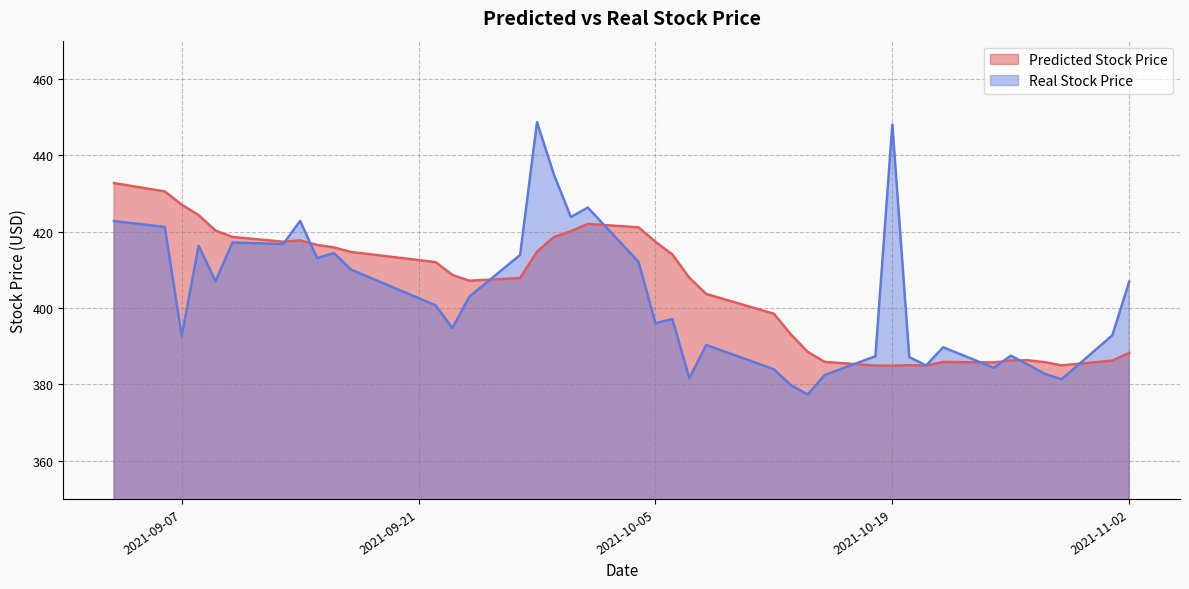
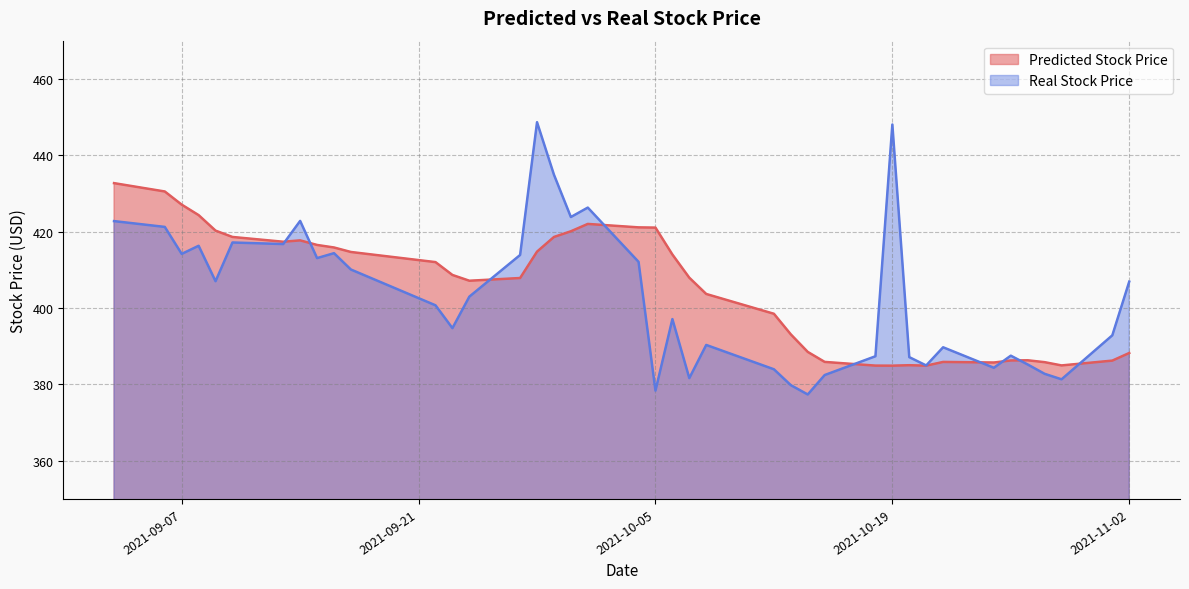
  {
    "Predicted Stock Price": {
      "2021-09-07": 427,
-     "2021-10-05": 417,
+     "2021-10-05": 421,
      "2021-10-19": 385,
      "2021-11-02": 388
    },
    "Real Stock Price": {
-     "2021-09-07": 393,
-     "2021-10-05": 396,
+     "2021-09-07": 414,
+     "2021-10-05": 378,
      "2021-10-19": 448,
      "2021-11-02": 407
    }
  }
